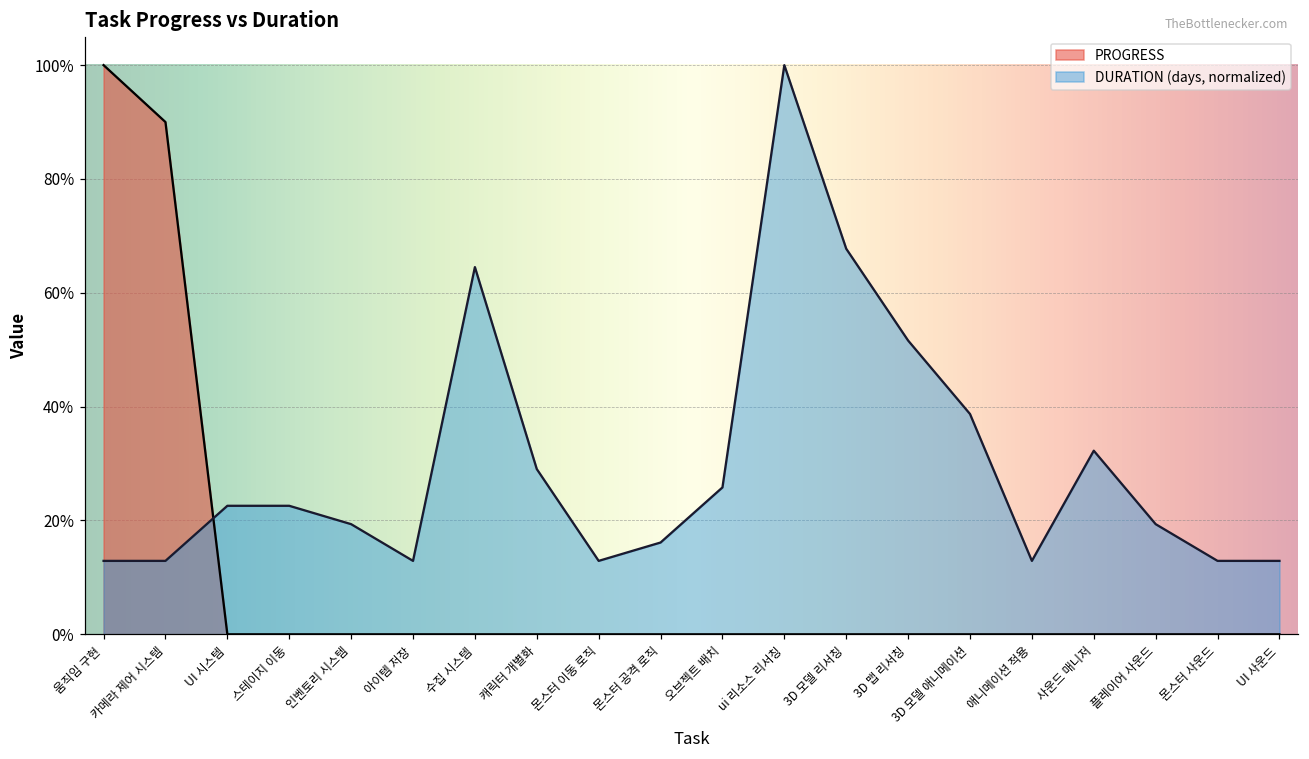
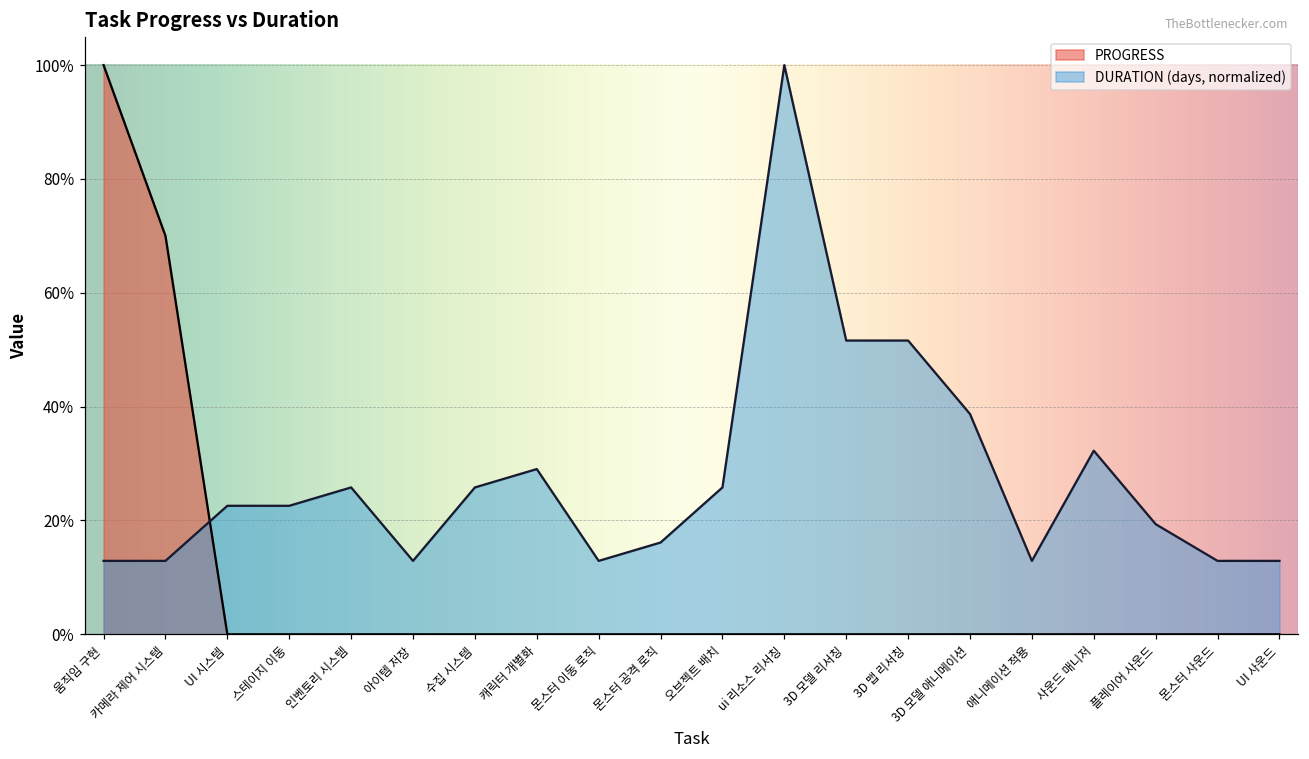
  {
    "PROGRESS": {
      "움직임 구현": "100%",
-     "카메라 제어 시스템": "90%",
+     "카메라 제어 시스템": "70%",
      "UI 시스템": "0%",
      "스테이지 이동": "0%",
      "인벤토리 시스템": "0%",
      "아이템 저장": "0%",
      "수집 시스템": "0%",
      "캐릭터 개별화": "0%",
      "몬스터 이동 로직": "0%",
      "몬스터 공격 로직": "0%",
      "오브젝트 배치": "0%",
      "ui 리소스 리서칭": "0%",
      "3D 모델 리서칭": "0%",
      "3D 맵 리서칭": "0%",
      "3D 모델 애니메이션": "0%",
      "애니메이션 적용": "0%",
      "사운드 매니저": "0%",
      "플레이어 사운드": "0%",
      "몬스터 사운드": "0%",
      "UI 사운드": "0%"
    },
    "DURATION (days, normalized)": {
      "움직임 구현": "13%",
      "카메라 제어 시스템": "13%",
      "UI 시스템": "23%",
      "스테이지 이동": "23%",
-     "인벤토리 시스템": "19%",
+     "인벤토리 시스템": "26%",
      "아이템 저장": "13%",
-     "수집 시스템": "65%",
+     "수집 시스템": "26%",
      "캐릭터 개별화": "29%",
      "몬스터 이동 로직": "13%",
      "몬스터 공격 로직": "16%",
      "오브젝트 배치": "26%",
      "ui 리소스 리서칭": "100%",
-     "3D 모델 리서칭": "68%",
+     "3D 모델 리서칭": "52%",
      "3D 맵 리서칭": "52%",
      "3D 모델 애니메이션": "39%",
      "애니메이션 적용": "13%",
      "사운드 매니저": "32%",
      "플레이어 사운드": "19%",
      "몬스터 사운드": "13%",
      "UI 사운드": "13%"
    }
  }
